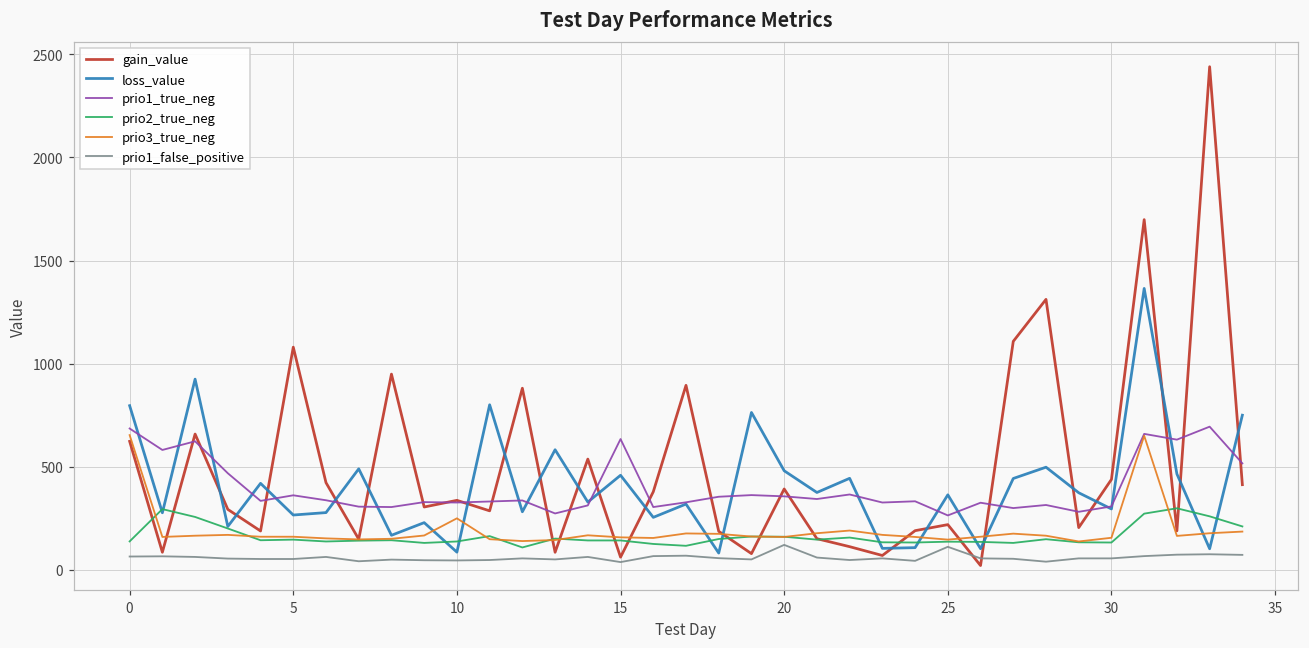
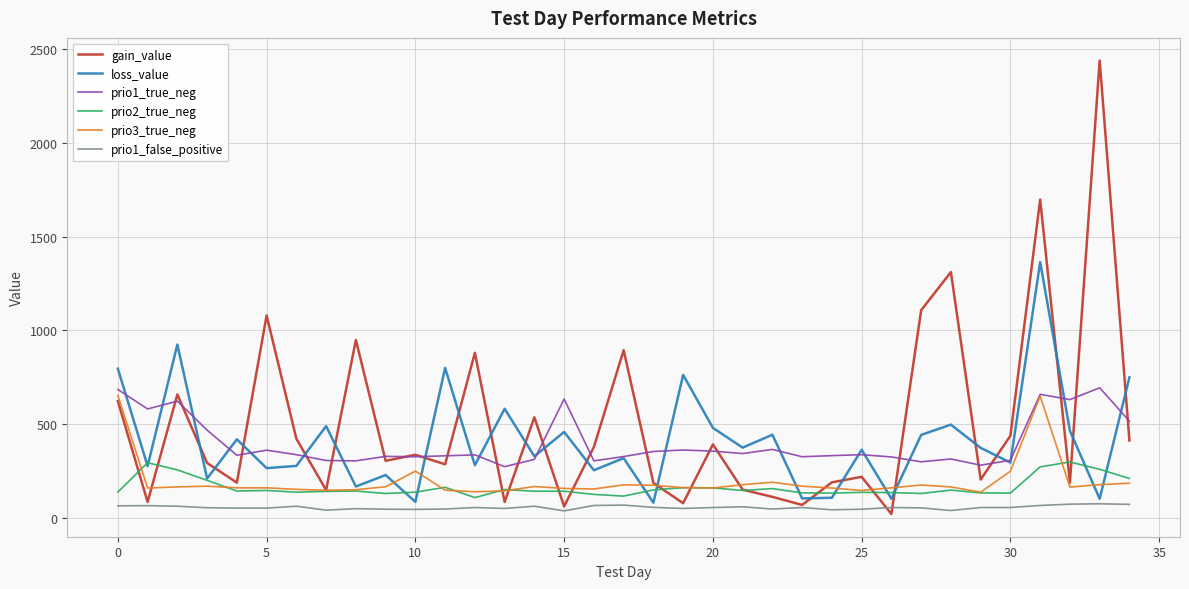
  {
    "gain_value": {
      "0": 620,
      "5": 1080,
      "15": 60,
      "20": 390,
      "25": 220,
      "30": 440
    },
    "loss_value": {
      "0": 800,
      "5": 270,
      "10": 90,
      "15": 460,
      "20": 480,
      "25": 360
    },
    "prio1_true_neg": {
      "0": 690,
      "5": 360,
      "15": 630,
      "20": 360,
-     "25": 260
+     "25": 340
    },
    "prio2_true_neg": {
      "0": 140,
      "5": 150,
      "10": 140,
      "15": 140,
      "30": 130
    },
    "prio3_true_neg": {
      "0": 650,
      "5": 160,
      "10": 250,
      "15": 160,
-     "30": 160
+     "30": 250
    },
    "prio1_false_positive": {
      "0": 60,
      "5": 50,
      "10": 50,
      "15": 40,
-     "20": 120,
-     "25": 110,
+     "20": 60,
+     "25": 50,
      "30": 60
    }
  }
